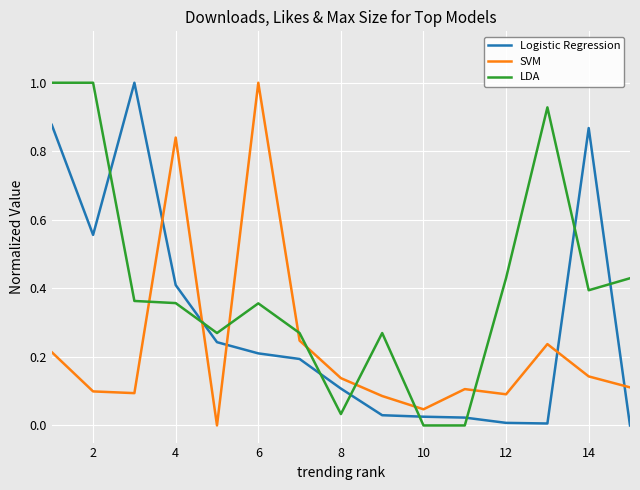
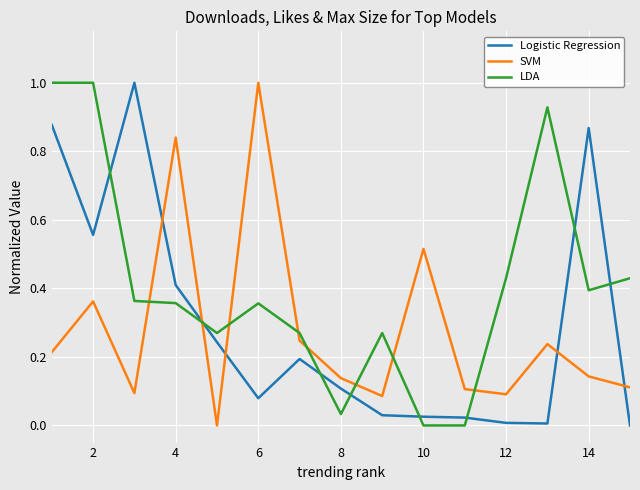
  {
    "Logistic Regression": {
      "2": 0.56,
      "4": 0.41,
-     "6": 0.21,
+     "6": 0.08,
      "8": 0.11,
      "10": 0.03,
      "12": 0.01,
      "14": 0.87
    },
    "SVM": {
-     "2": 0.10,
+     "2": 0.36,
      "4": 0.84,
      "6": 1.00,
      "8": 0.14,
-     "10": 0.05,
+     "10": 0.52,
      "12": 0.09,
      "14": 0.14
    },
    "LDA": {
      "2": 1.00,
      "4": 0.36,
      "6": 0.36,
      "8": 0.03,
      "10": 0.00,
      "12": 0.43,
      "14": 0.39
    }
  }
